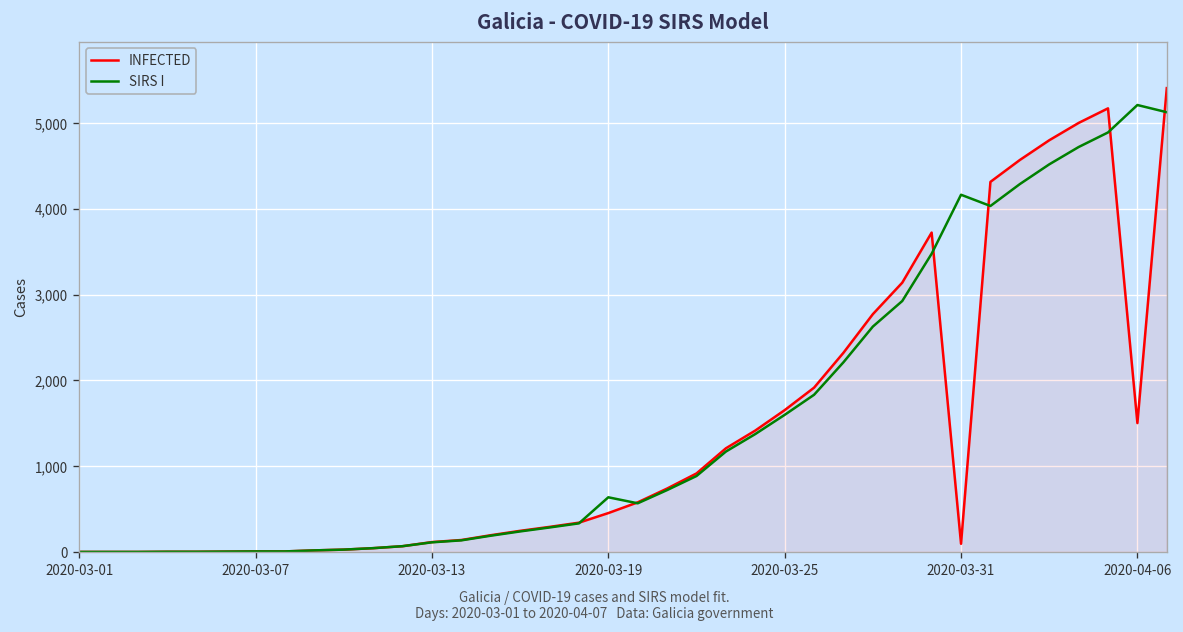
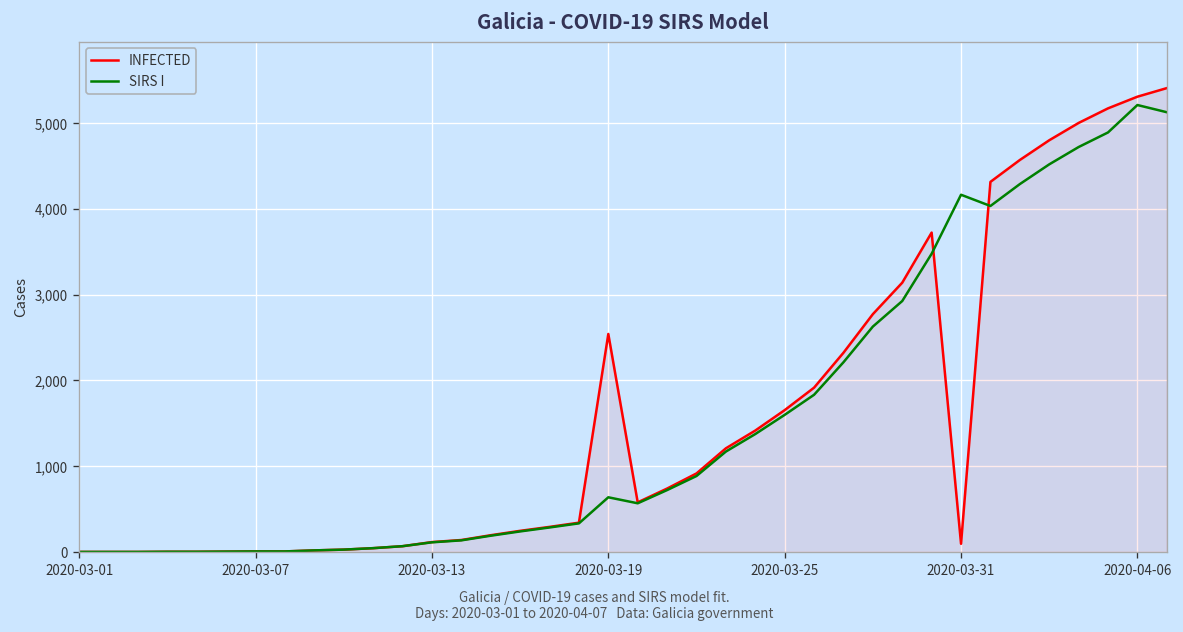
  {
    "INFECTED": {
-     "2020-03-19": "500",
+     "2020-03-19": "2,500",
      "2020-03-25": "1,700",
      "2020-03-31": "100",
-     "2020-04-06": "1,500"
+     "2020-04-06": "5,300"
    },
    "SIRS I": {
      "2020-03-19": "600",
      "2020-03-25": "1,600",
      "2020-03-31": "4,200",
      "2020-04-06": "5,200"
    }
  }
